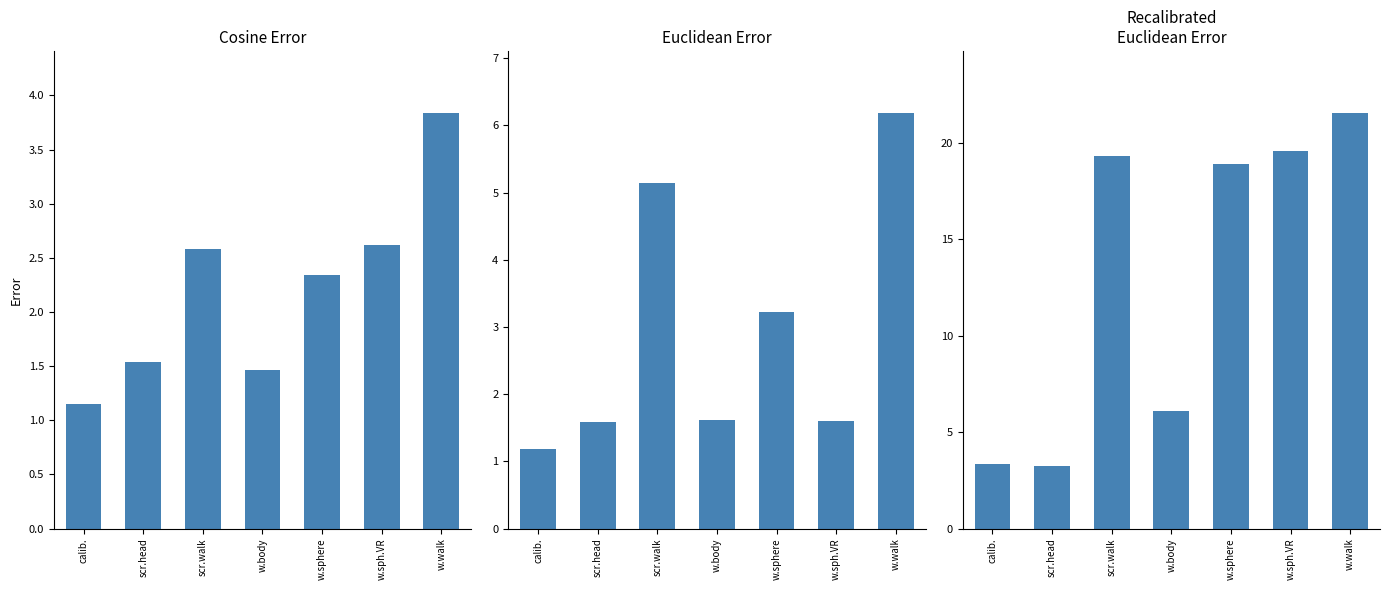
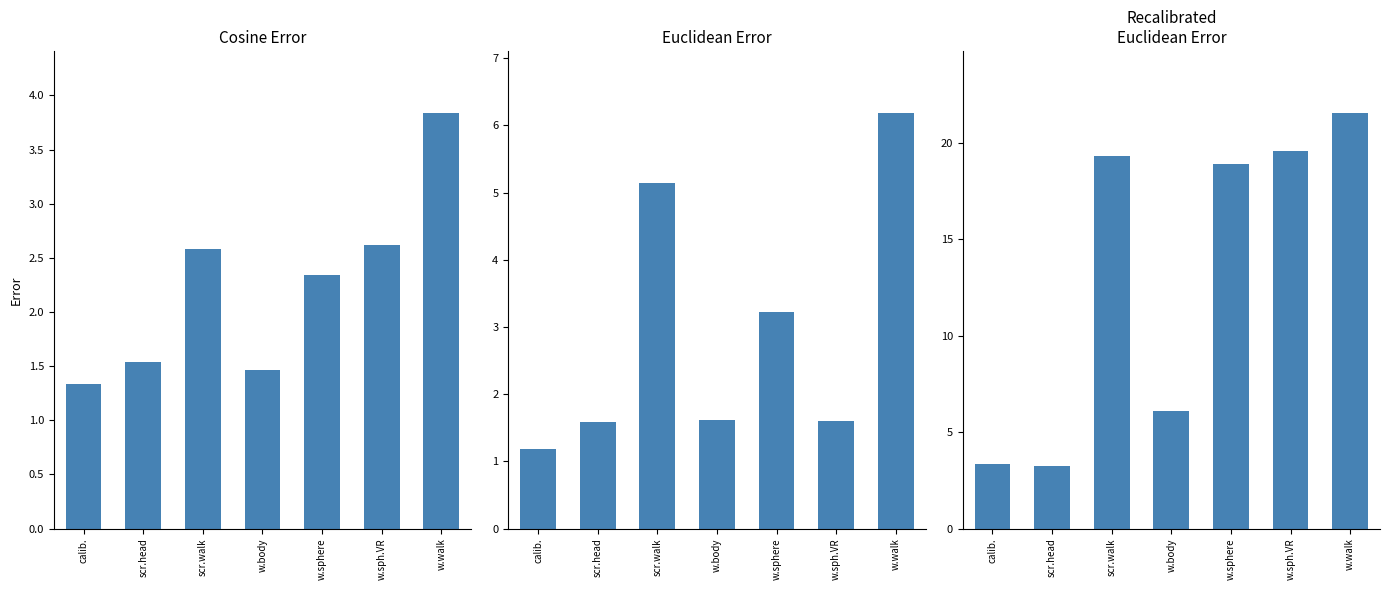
  {
    "Cosine Error": {
-     "calib.": 1.15,
+     "calib.": 1.34,
      "scr.head": 1.54,
      "scr.walk": 2.58,
      "w.body": 1.46,
      "w.sphere": 2.34,
      "w.sph.VR": 2.62,
      "w.walk": 3.84
    },
    "Euclidean Error": {
      "calib.": 1.2,
      "scr.head": 1.6,
      "scr.walk": 5.1,
      "w.body": 1.6,
      "w.sphere": 3.2,
      "w.sph.VR": 1.6,
      "w.walk": 6.2
    },
    "Recalibrated Euclidean Error": {
      "calib.": 3.3,
      "scr.head": 3.3,
      "scr.walk": 19.3,
      "w.body": 6.1,
      "w.sphere": 18.9,
      "w.sph.VR": 19.6,
      "w.walk": 21.5
    }
  }
